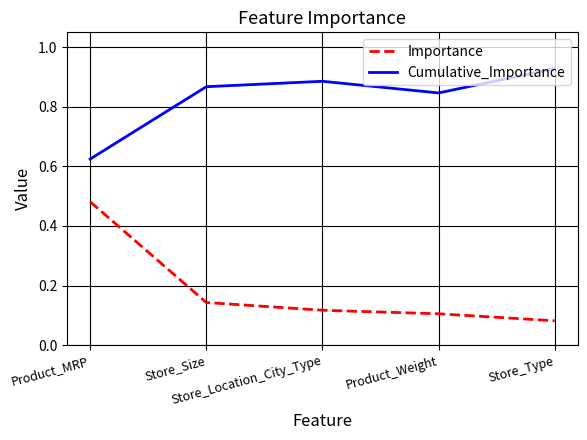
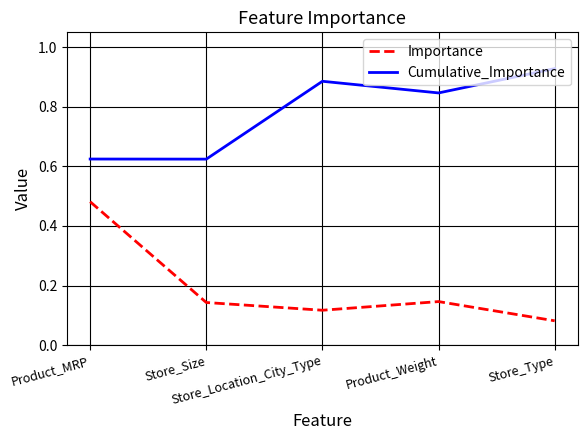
  {
    "Importance": {
      "Product_MRP": 0.48,
      "Store_Size": 0.14,
      "Store_Location_City_Type": 0.12,
-     "Product_Weight": 0.11,
+     "Product_Weight": 0.15,
      "Store_Type": 0.08
    },
    "Cumulative_Importance": {
      "Product_MRP": 0.62,
-     "Store_Size": 0.87,
+     "Store_Size": 0.62,
      "Store_Location_City_Type": 0.89,
      "Product_Weight": 0.85
    }
  }
